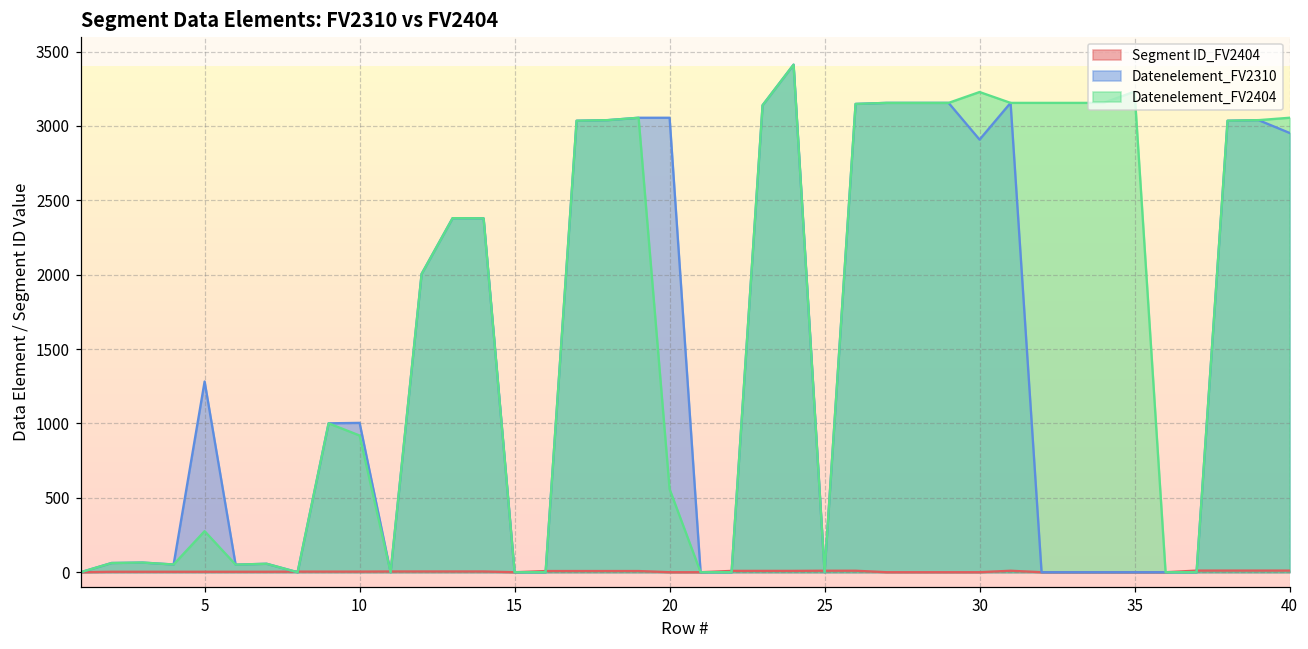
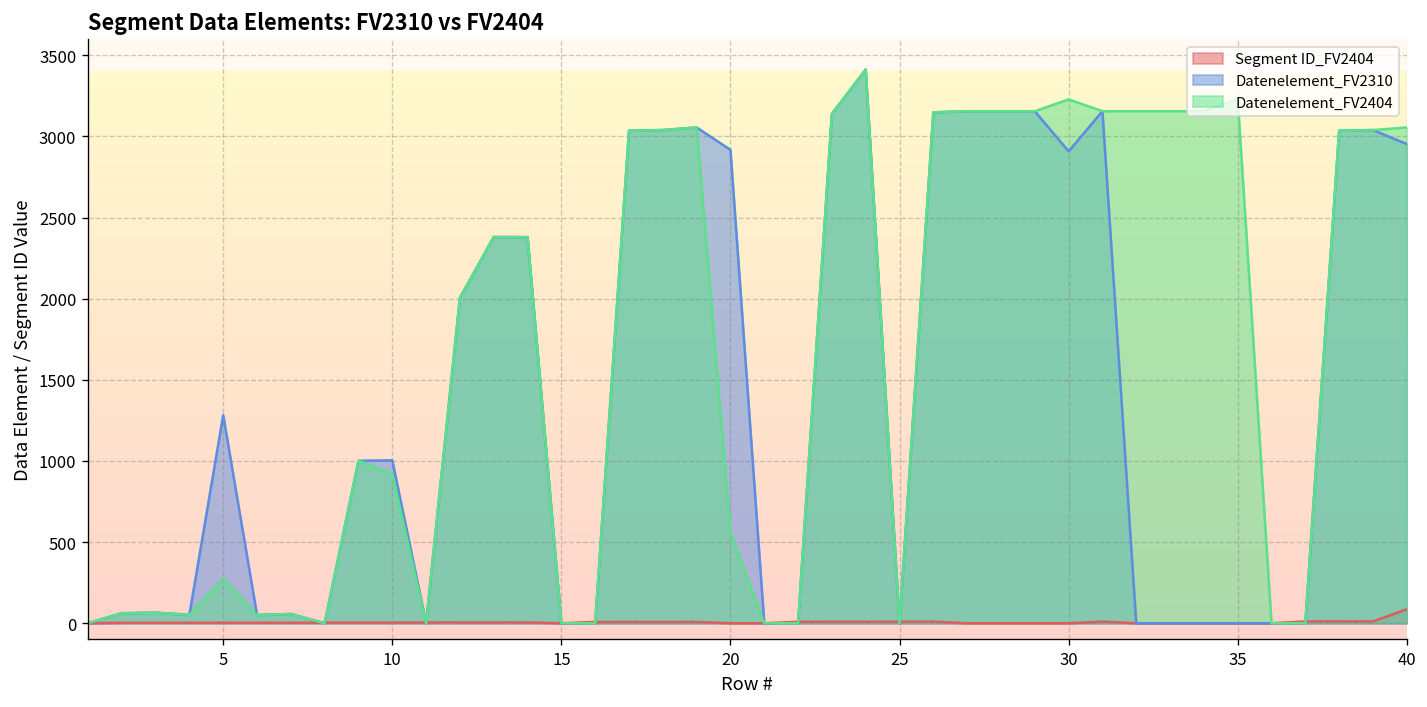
  {
    "Segment ID_FV2404": {
      "5": 0,
      "10": 0,
      "20": 0,
      "30": 0,
-     "40": 10
+     "40": 90
    },
    "Datenelement_FV2310": {
      "5": 1280,
      "10": 1000,
-     "20": 3060,
+     "20": 2920,
      "30": 2910,
      "40": 2950
    },
    "Datenelement_FV2404": {
      "5": 280,
      "10": 920,
      "20": 560,
      "30": 3230,
      "40": 3060
    }
  }
